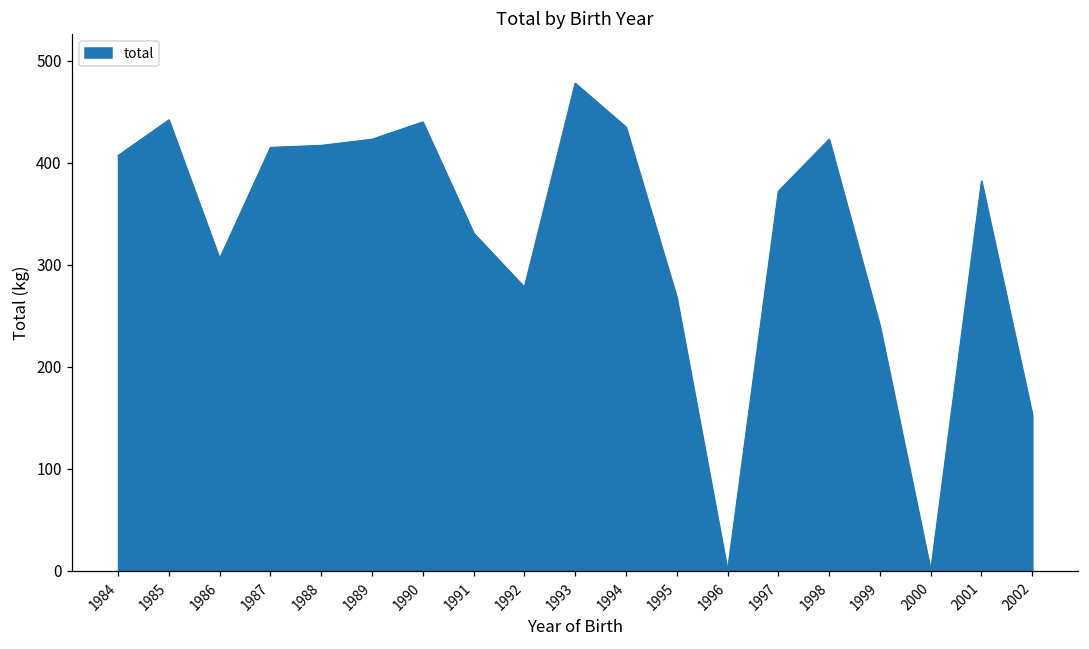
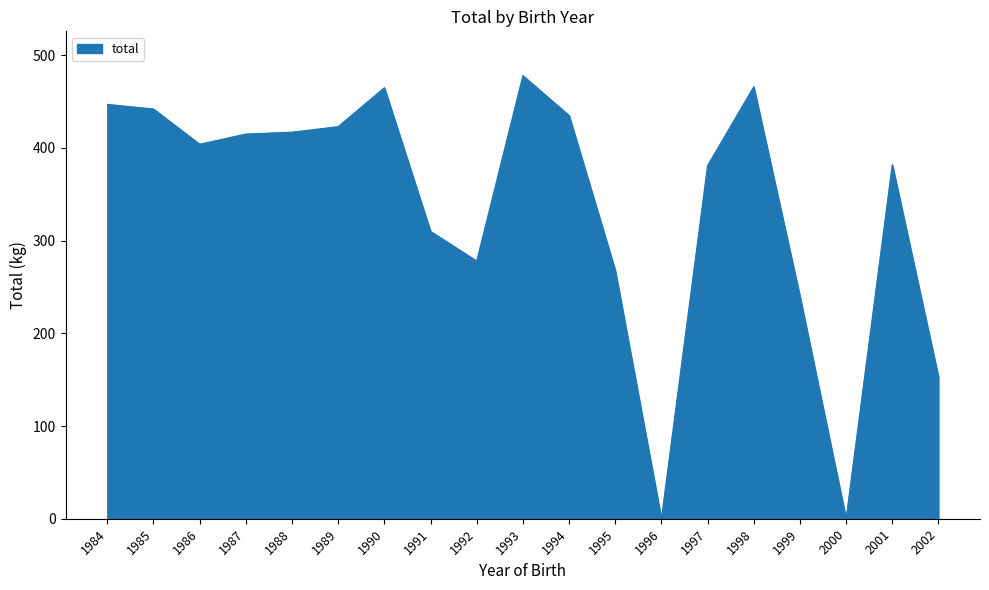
  {
-   "1984": 410,
+   "1984": 450,
    "1985": 440,
-   "1986": 310,
+   "1986": 400,
    "1987": 420,
    "1988": 420,
    "1989": 420,
-   "1990": 440,
-   "1991": 330,
+   "1990": 470,
+   "1991": 310,
    "1992": 280,
    "1993": 480,
    "1994": 440,
    "1995": 270,
    "1996": 0,
-   "1997": 370,
-   "1998": 420,
+   "1997": 380,
+   "1998": 470,
    "1999": 240,
    "2000": 0,
    "2001": 380,
    "2002": 150
  }
